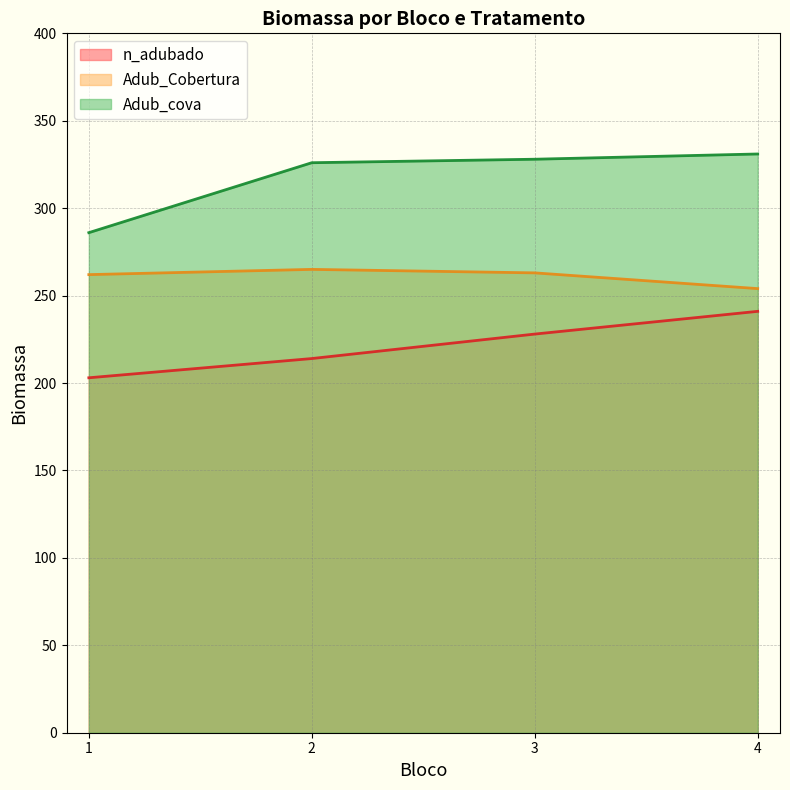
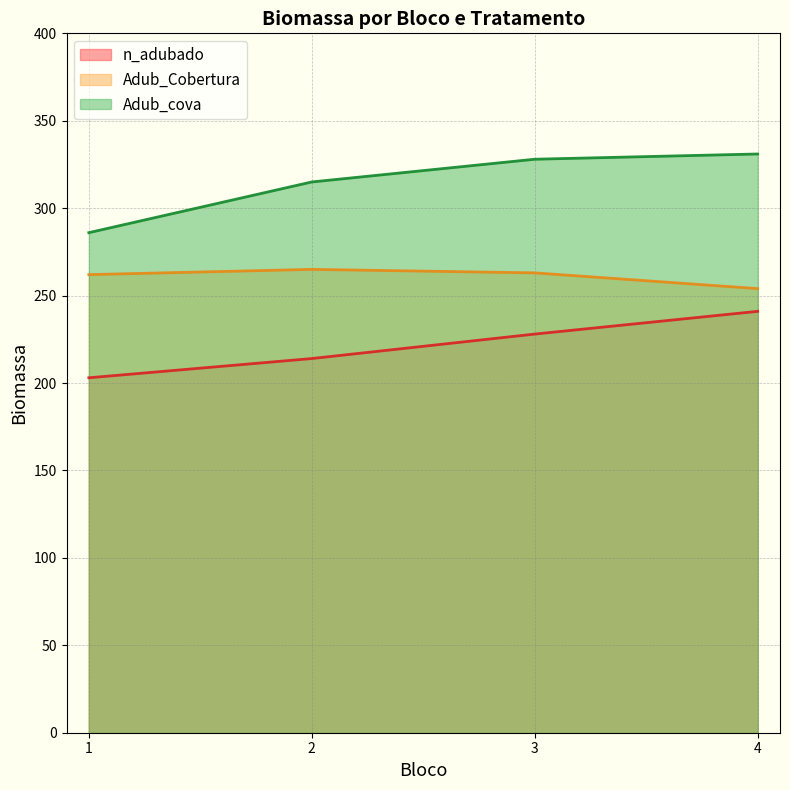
  {
    "n_adubado": {
      "1": 203,
      "2": 214,
      "3": 228,
      "4": 241
    },
    "Adub_Cobertura": {
      "1": 262,
      "2": 265,
      "3": 263,
      "4": 254
    },
    "Adub_cova": {
      "1": 286,
-     "2": 326,
+     "2": 315,
      "3": 328,
      "4": 331
    }
  }
